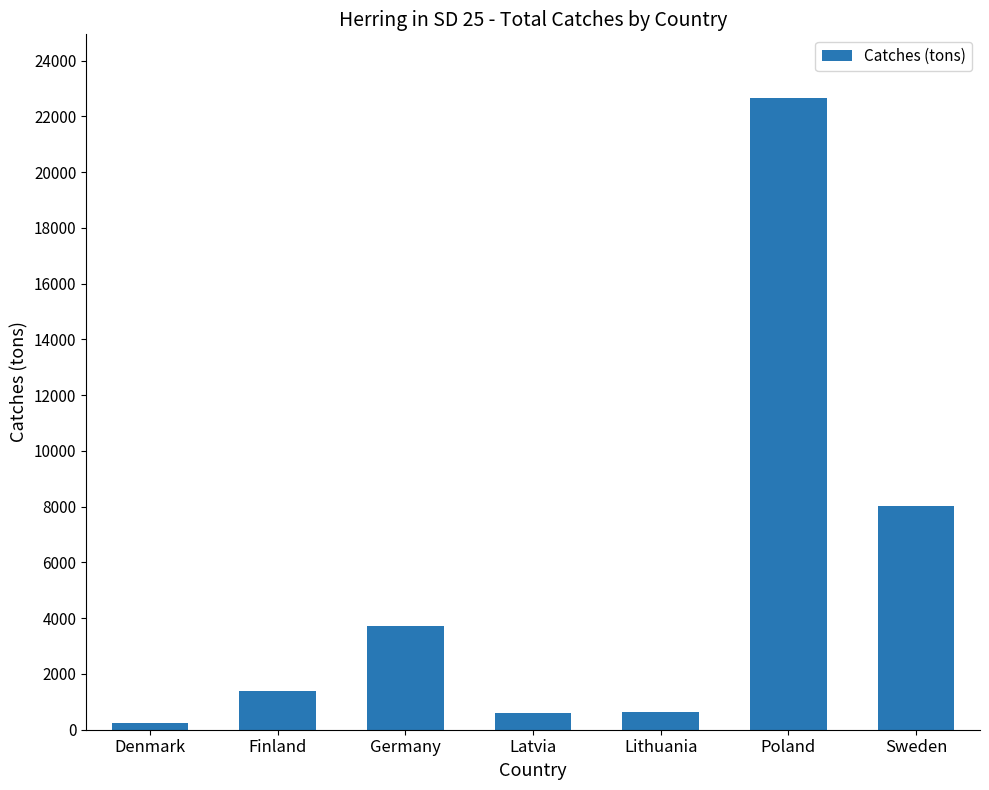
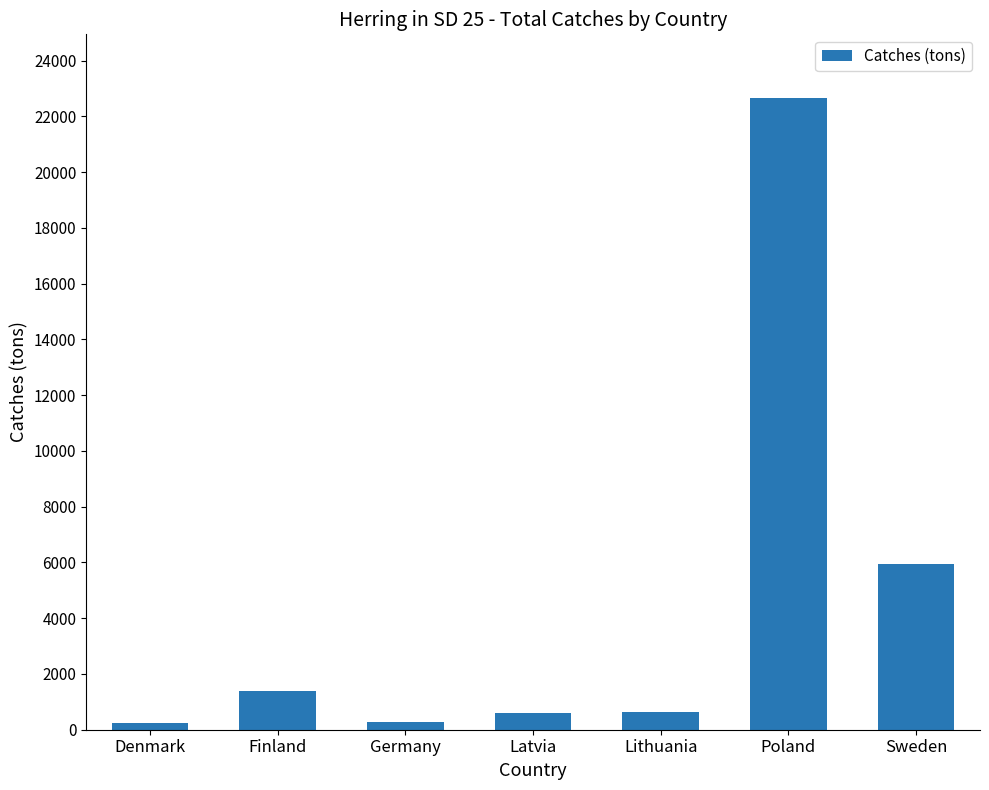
  {
    "Denmark": 200,
    "Finland": 1400,
-   "Germany": 3700,
+   "Germany": 300,
    "Latvia": 600,
    "Lithuania": 600,
    "Poland": 22700,
-   "Sweden": 8000
+   "Sweden": 6000
  }
